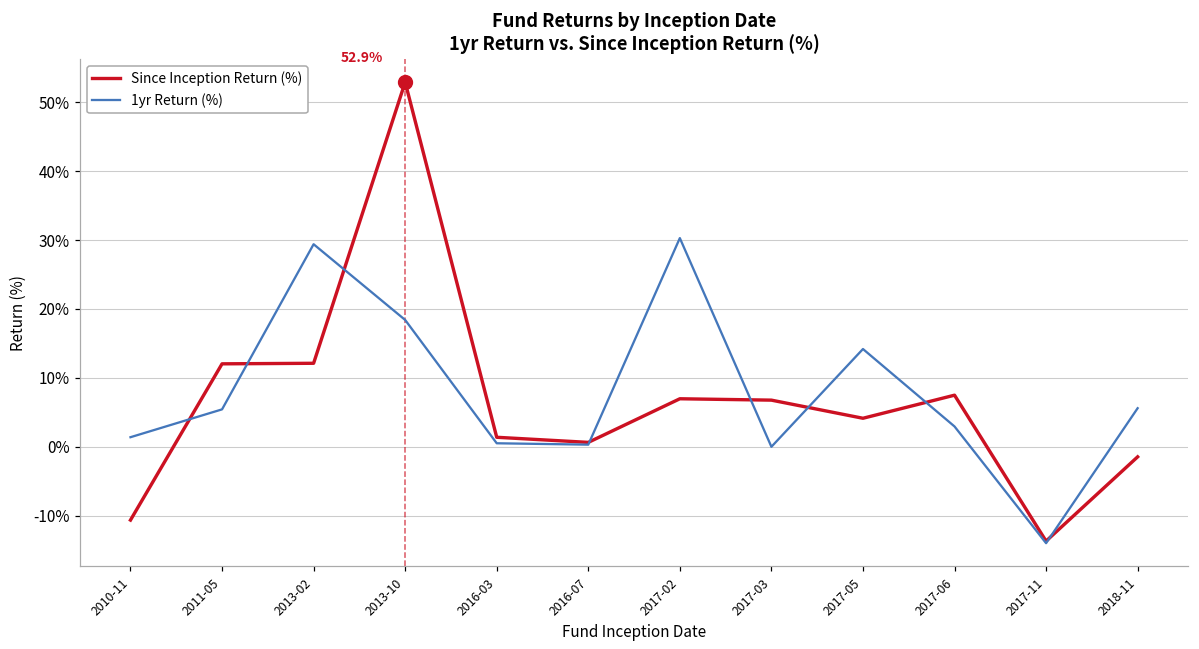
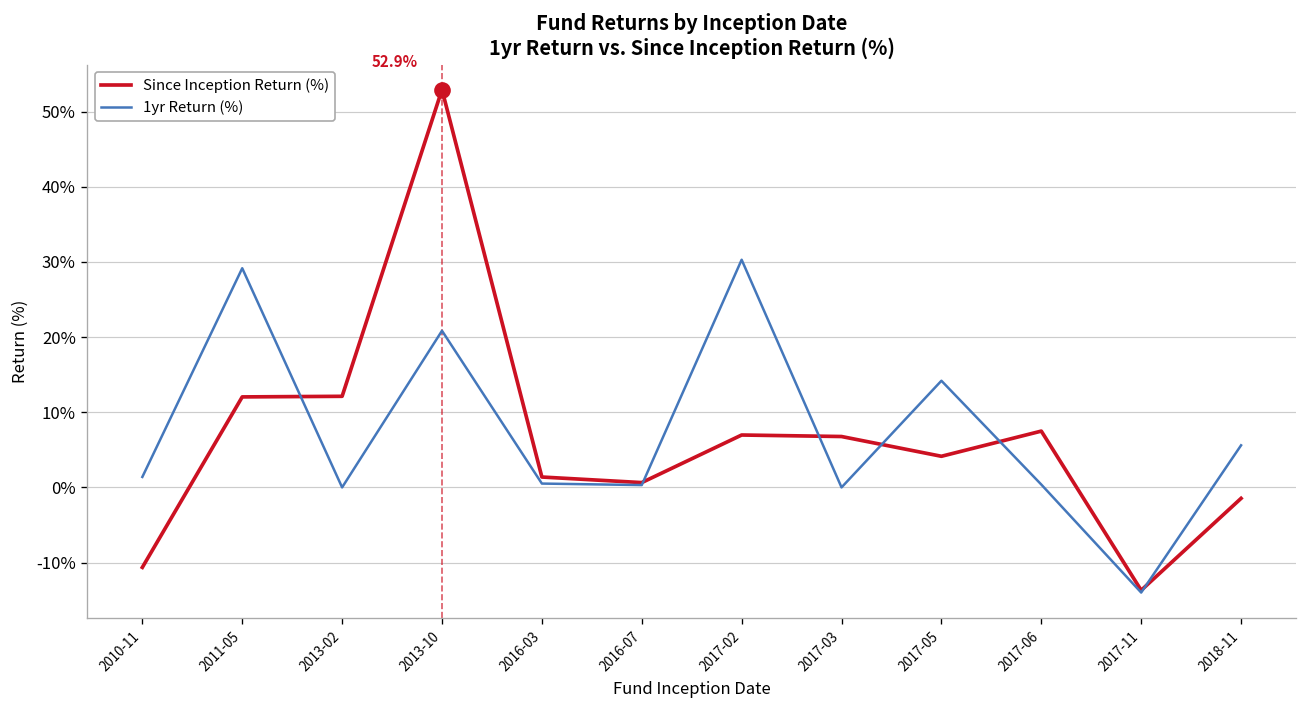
  {
    "1yr Return (%)": {
      "2010-11": "1%",
-     "2011-05": "5%",
-     "2013-02": "29%",
-     "2013-10": "18%",
+     "2011-05": "29%",
+     "2013-02": "0%",
+     "2013-10": "21%",
      "2016-03": "1%",
      "2017-02": "30%",
      "2017-03": "0%",
      "2017-05": "14%",
-     "2017-06": "3%",
+     "2017-06": "0%",
      "2018-11": "6%"
    }
  }
